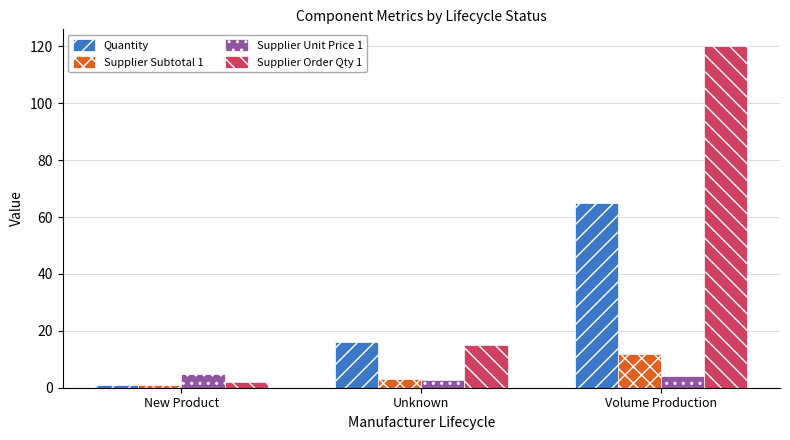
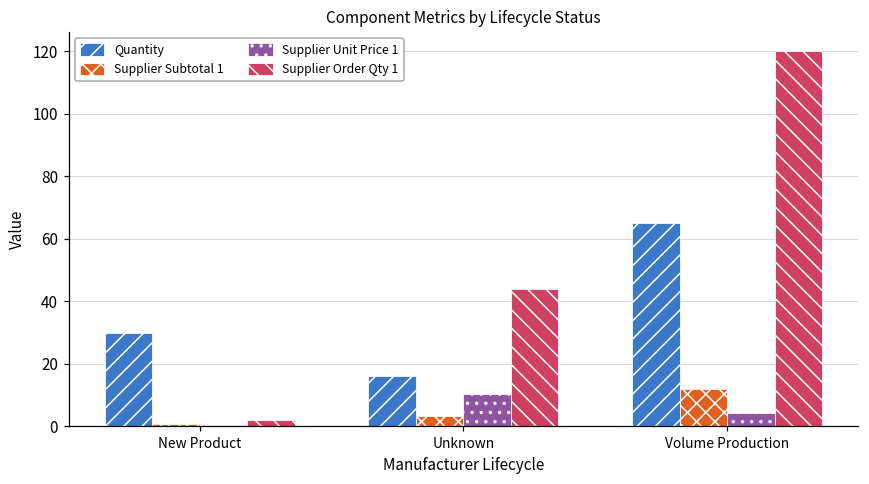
  {
    "Quantity": {
-     "New Product": 1,
+     "New Product": 30,
      "Unknown": 16,
      "Volume Production": 65
    },
    "Supplier Subtotal 1": {
      "Unknown": 3,
      "Volume Production": 12
    },
    "Supplier Unit Price 1": {
-     "New Product": 5,
-     "Unknown": 3,
+     "New Product": 0,
+     "Unknown": 10,
      "Volume Production": 4
    },
    "Supplier Order Qty 1": {
      "New Product": 2,
-     "Unknown": 15,
+     "Unknown": 44,
      "Volume Production": 120
    }
  }
